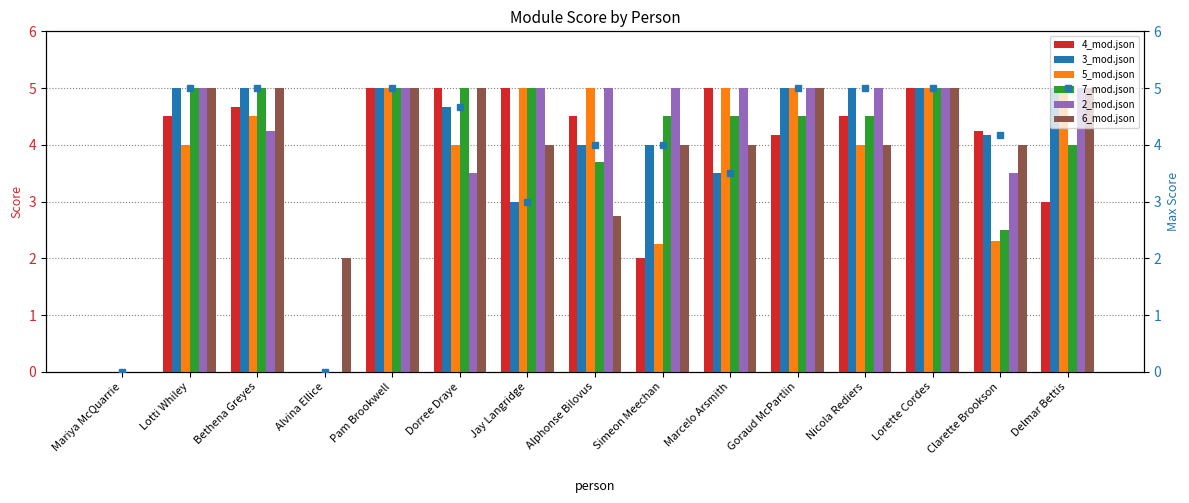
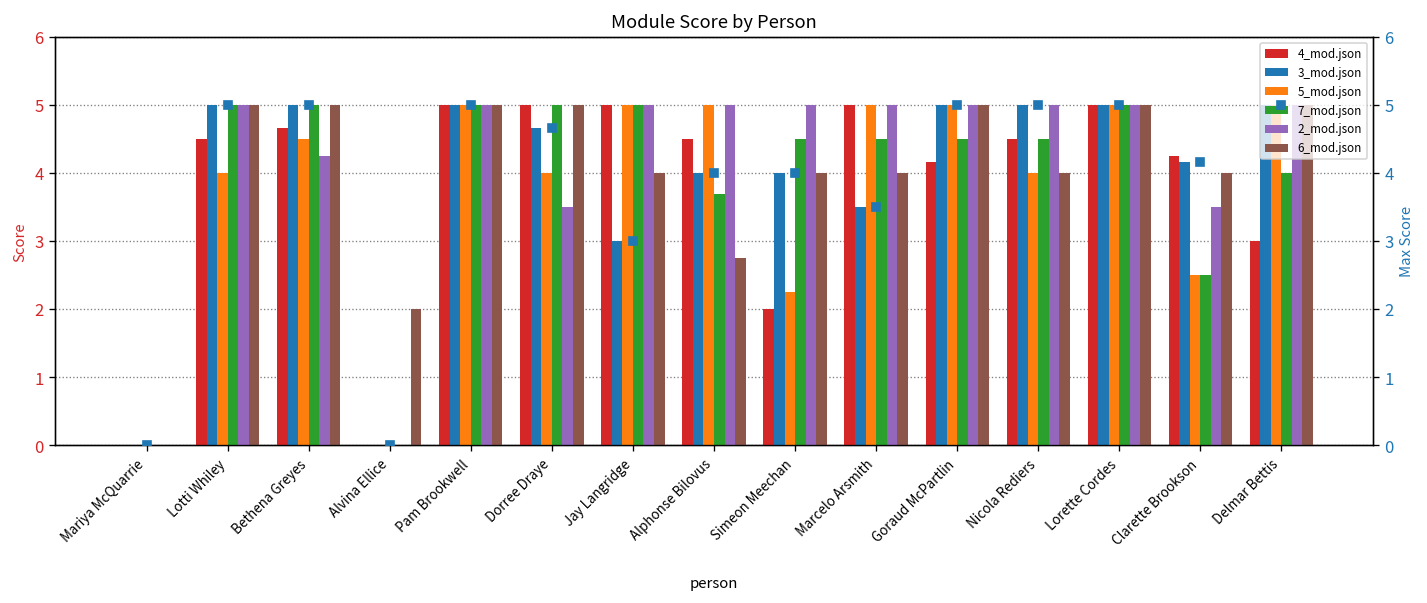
  {
    "4_mod.json": {
      "Mariya McQuarrie": 0.0,
      "Lotti Whiley": 4.5,
      "Bethena Greyes": 4.7,
      "Alvina Ellice": 0.0,
      "Pam Brookwell": 5.0,
      "Dorree Draye": 5.0,
      "Jay Langridge": 5.0,
      "Alphonse Bilovus": 4.5,
      "Simeon Meechan": 2.0,
      "Marcelo Arsmith": 5.0,
      "Goraud McPartlin": 4.2,
      "Nicola Rediers": 4.5,
      "Lorette Cordes": 5.0,
      "Clarette Brookson": 4.3,
      "Delmar Bettis": 3.0
    },
    "5_mod.json": {
      "Mariya McQuarrie": 0.0,
      "Lotti Whiley": 4.0,
      "Bethena Greyes": 4.5,
      "Alvina Ellice": 0.0,
      "Pam Brookwell": 5.0,
      "Dorree Draye": 4.0,
      "Jay Langridge": 5.0,
      "Alphonse Bilovus": 5.0,
      "Simeon Meechan": 2.3,
      "Marcelo Arsmith": 5.0,
      "Goraud McPartlin": 5.0,
      "Nicola Rediers": 4.0,
      "Lorette Cordes": 5.0,
-     "Clarette Brookson": 2.3
+     "Clarette Brookson": 2.5
    },
    "7_mod.json": {
      "Mariya McQuarrie": 0.0,
      "Lotti Whiley": 5.0,
      "Bethena Greyes": 5.0,
      "Alvina Ellice": 0.0,
      "Pam Brookwell": 5.0,
      "Dorree Draye": 5.0,
      "Jay Langridge": 5.0,
      "Alphonse Bilovus": 3.7,
      "Simeon Meechan": 4.5,
      "Marcelo Arsmith": 4.5,
      "Goraud McPartlin": 4.5,
      "Nicola Rediers": 4.5,
      "Lorette Cordes": 5.0,
      "Clarette Brookson": 2.5,
      "Delmar Bettis": 4.0
    },
    "2_mod.json": {
      "Mariya McQuarrie": 0.0,
      "Lotti Whiley": 5.0,
      "Bethena Greyes": 4.3,
      "Alvina Ellice": 0.0,
      "Pam Brookwell": 5.0,
      "Dorree Draye": 3.5,
      "Jay Langridge": 5.0,
      "Alphonse Bilovus": 5.0,
      "Simeon Meechan": 5.0,
      "Marcelo Arsmith": 5.0,
      "Goraud McPartlin": 5.0,
      "Nicola Rediers": 5.0,
      "Lorette Cordes": 5.0,
      "Clarette Brookson": 3.5
    },
    "6_mod.json": {
      "Mariya McQuarrie": 0.0,
      "Lotti Whiley": 5.0,
      "Bethena Greyes": 5.0,
      "Alvina Ellice": 2.0,
      "Pam Brookwell": 5.0,
      "Dorree Draye": 5.0,
      "Jay Langridge": 4.0,
      "Alphonse Bilovus": 2.8,
      "Simeon Meechan": 4.0,
      "Marcelo Arsmith": 4.0,
      "Goraud McPartlin": 5.0,
      "Nicola Rediers": 4.0,
      "Lorette Cordes": 5.0,
      "Clarette Brookson": 4.0
    }
  }
